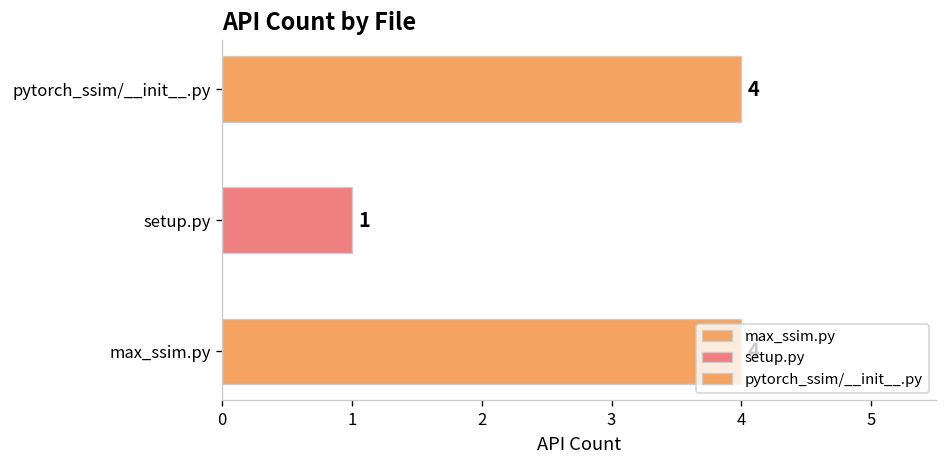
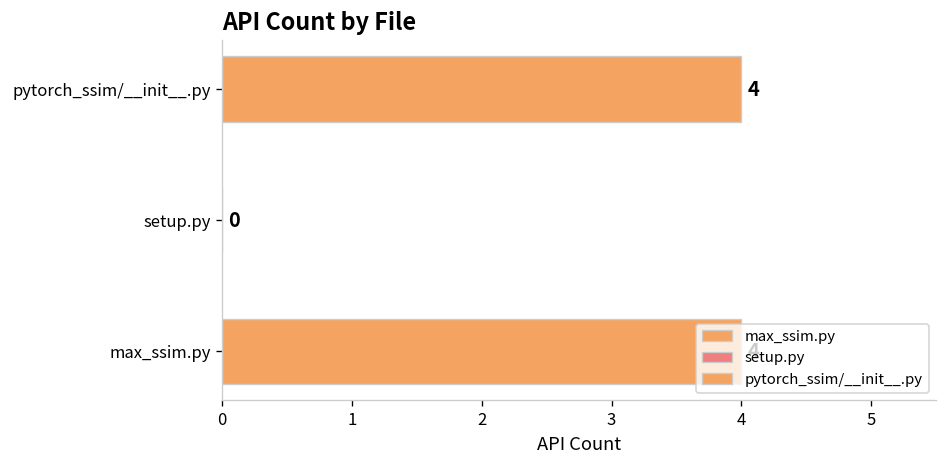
  {
    "pytorch_ssim/__init__.py": 4,
-   "setup.py": 1
+   "setup.py": 0
  }
